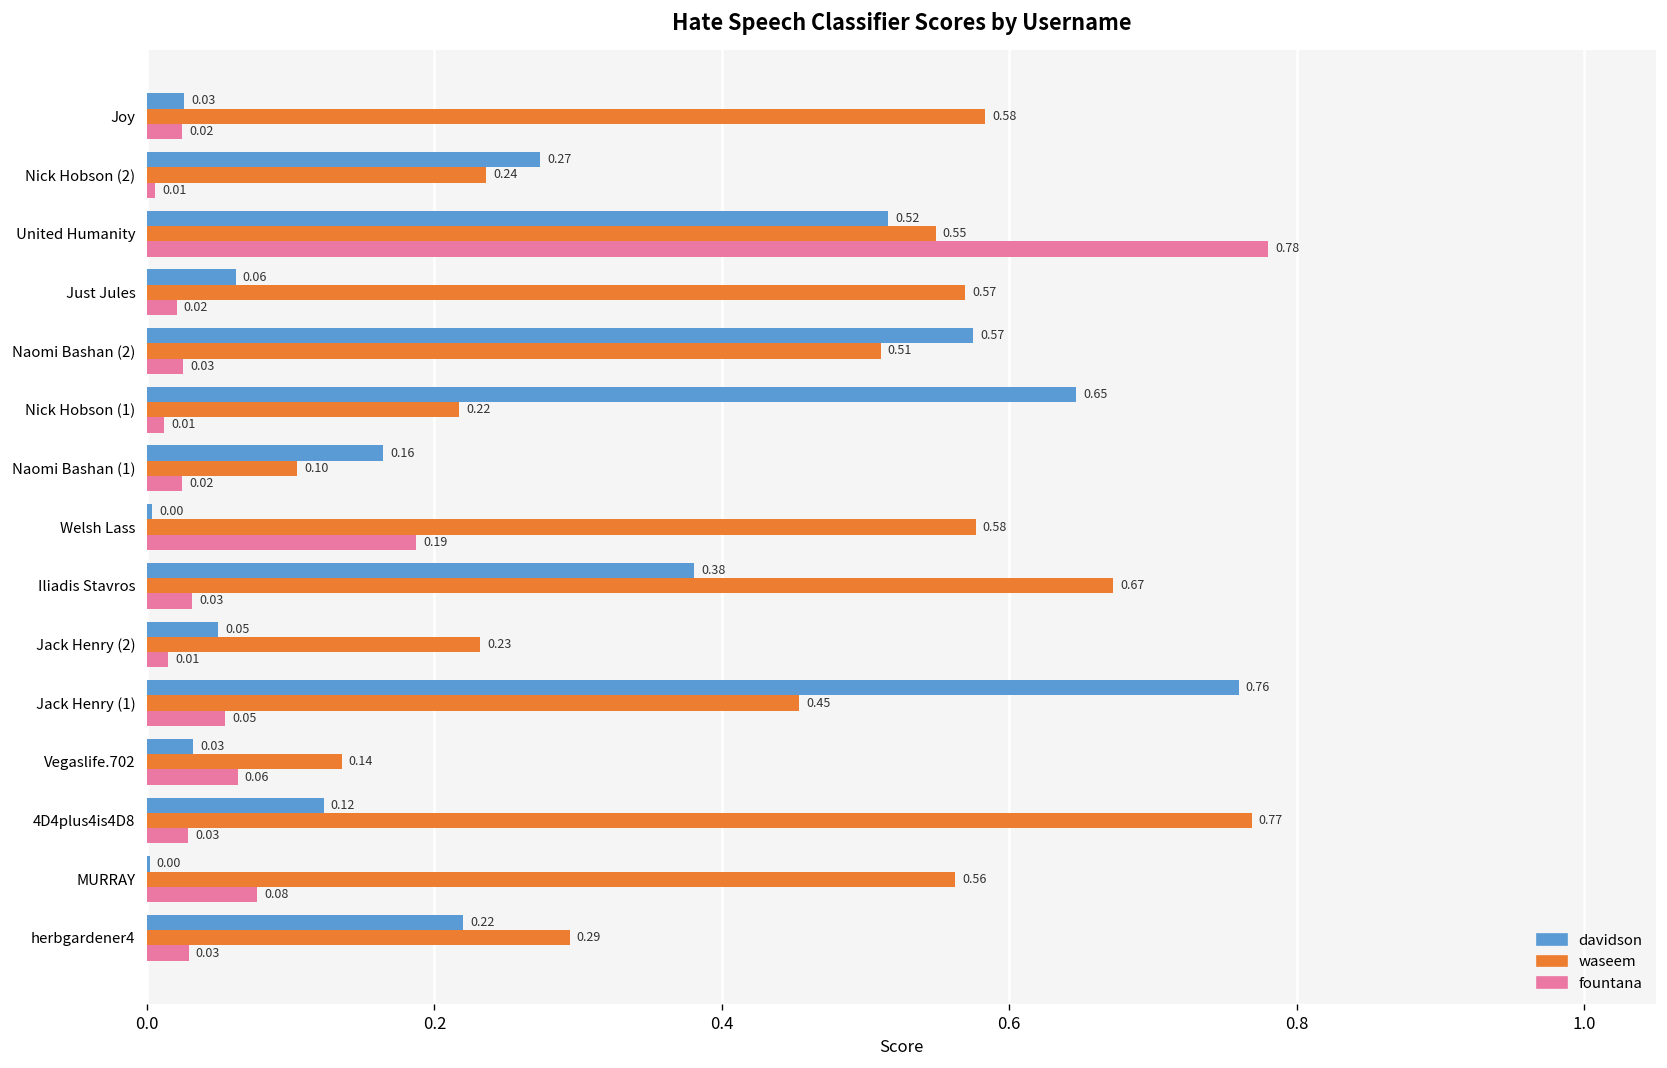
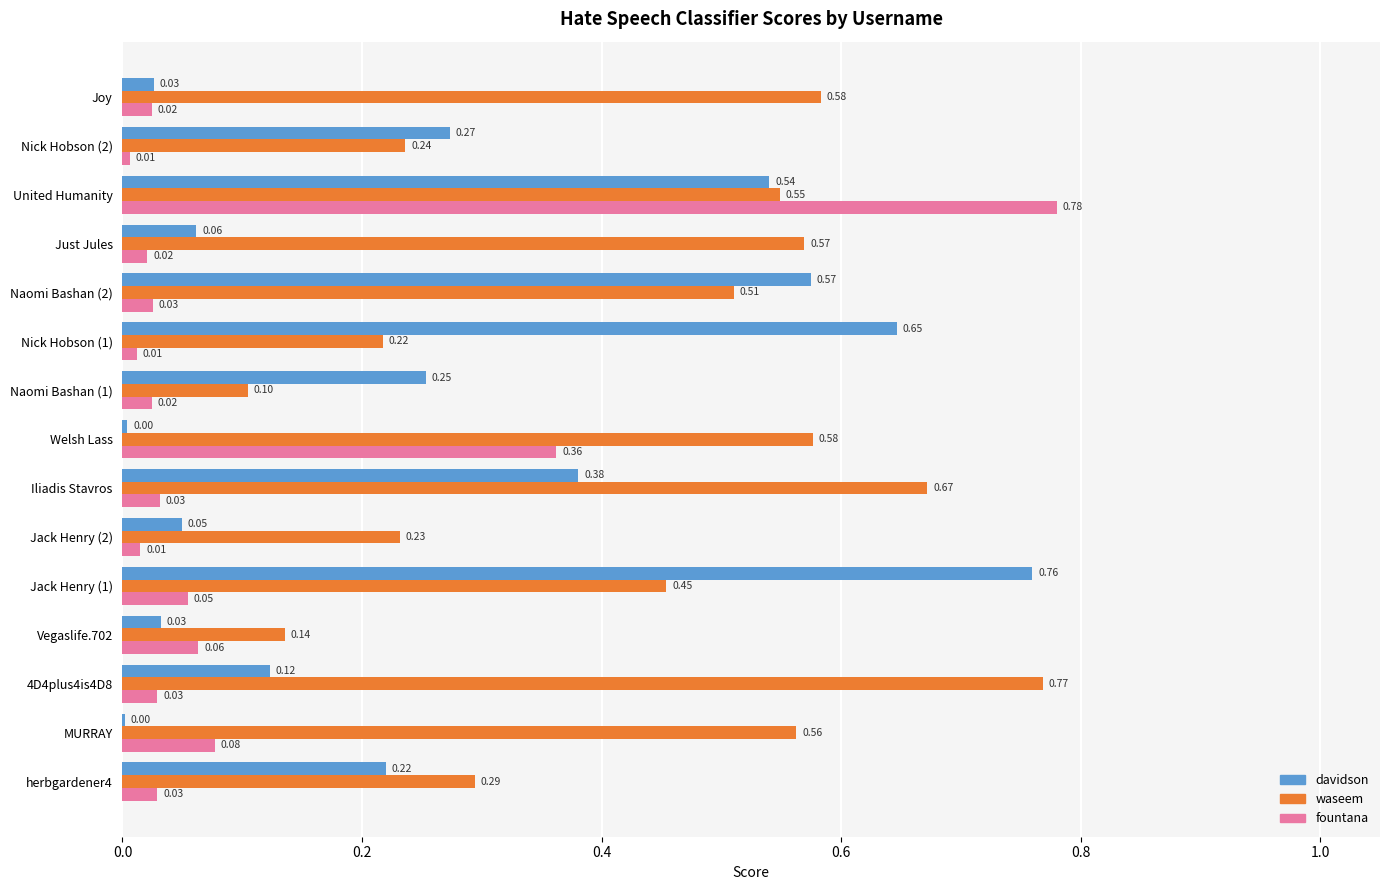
  {
    "davidson": {
      "Joy": 0.03,
      "Nick Hobson (2)": 0.27,
-     "United Humanity": 0.52,
+     "United Humanity": 0.54,
      "Just Jules": 0.06,
      "Naomi Bashan (2)": 0.57,
      "Nick Hobson (1)": 0.65,
-     "Naomi Bashan (1)": 0.16,
+     "Naomi Bashan (1)": 0.25,
      "Welsh Lass": 0.00,
      "Iliadis Stavros": 0.38,
      "Jack Henry (2)": 0.05,
      "Jack Henry (1)": 0.76,
      "Vegaslife.702": 0.03,
      "4D4plus4is4D8": 0.12,
      "MURRAY": 0.00,
      "herbgardener4": 0.22
    },
    "waseem": {
      "Joy": 0.58,
      "Nick Hobson (2)": 0.24,
      "United Humanity": 0.55,
      "Just Jules": 0.57,
      "Naomi Bashan (2)": 0.51,
      "Nick Hobson (1)": 0.22,
      "Naomi Bashan (1)": 0.10,
      "Welsh Lass": 0.58,
      "Iliadis Stavros": 0.67,
      "Jack Henry (2)": 0.23,
      "Jack Henry (1)": 0.45,
      "Vegaslife.702": 0.14,
      "4D4plus4is4D8": 0.77,
      "MURRAY": 0.56,
      "herbgardener4": 0.29
    },
    "fountana": {
      "Joy": 0.02,
      "Nick Hobson (2)": 0.01,
      "United Humanity": 0.78,
      "Just Jules": 0.02,
      "Naomi Bashan (2)": 0.03,
      "Nick Hobson (1)": 0.01,
      "Naomi Bashan (1)": 0.02,
-     "Welsh Lass": 0.19,
+     "Welsh Lass": 0.36,
      "Iliadis Stavros": 0.03,
      "Jack Henry (2)": 0.01,
      "Jack Henry (1)": 0.05,
      "Vegaslife.702": 0.06,
      "4D4plus4is4D8": 0.03,
      "MURRAY": 0.08,
      "herbgardener4": 0.03
    }
  }
